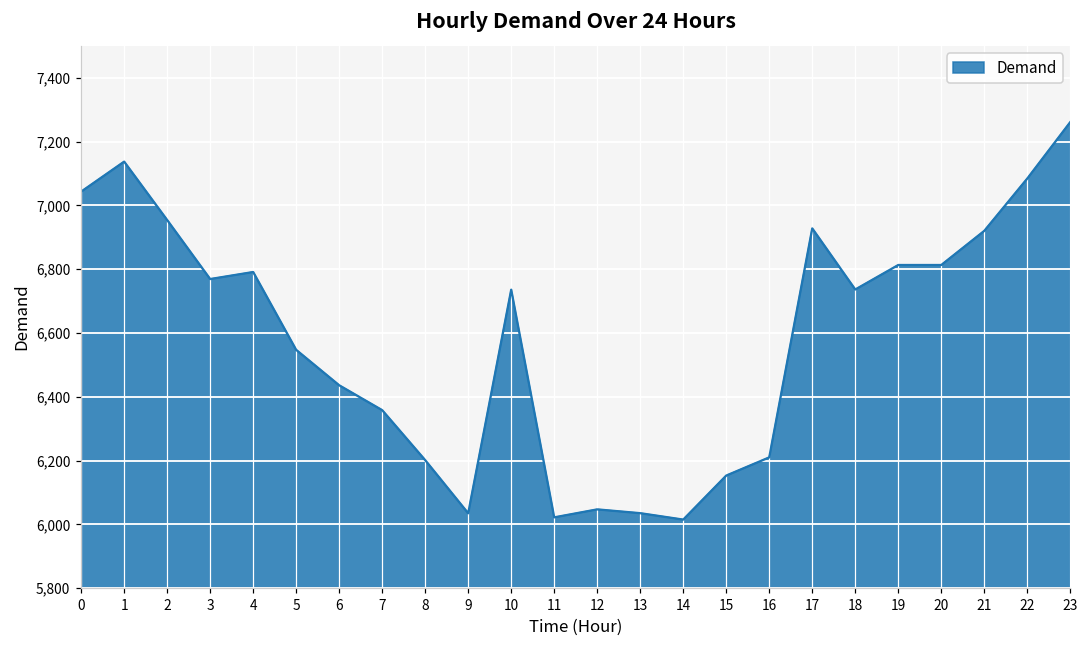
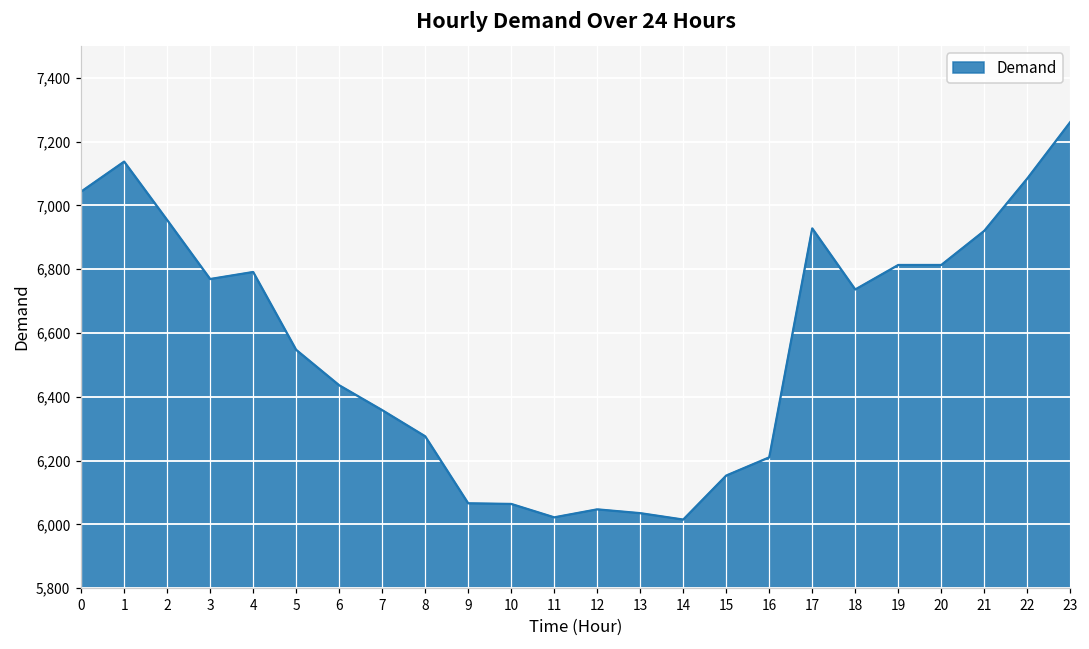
  {
    "0": "7,040",
    "1": "7,140",
    "2": "6,950",
    "3": "6,770",
    "4": "6,790",
    "5": "6,550",
    "6": "6,440",
    "7": "6,360",
-   "8": "6,200",
-   "9": "6,030",
-   "10": "6,740",
+   "8": "6,280",
+   "9": "6,070",
+   "10": "6,060",
    "11": "6,020",
    "12": "6,050",
    "13": "6,040",
    "14": "6,020",
    "15": "6,150",
    "16": "6,210",
    "17": "6,930",
    "18": "6,740",
    "19": "6,810",
    "20": "6,810",
    "21": "6,920",
    "22": "7,080",
    "23": "7,260"
  }
